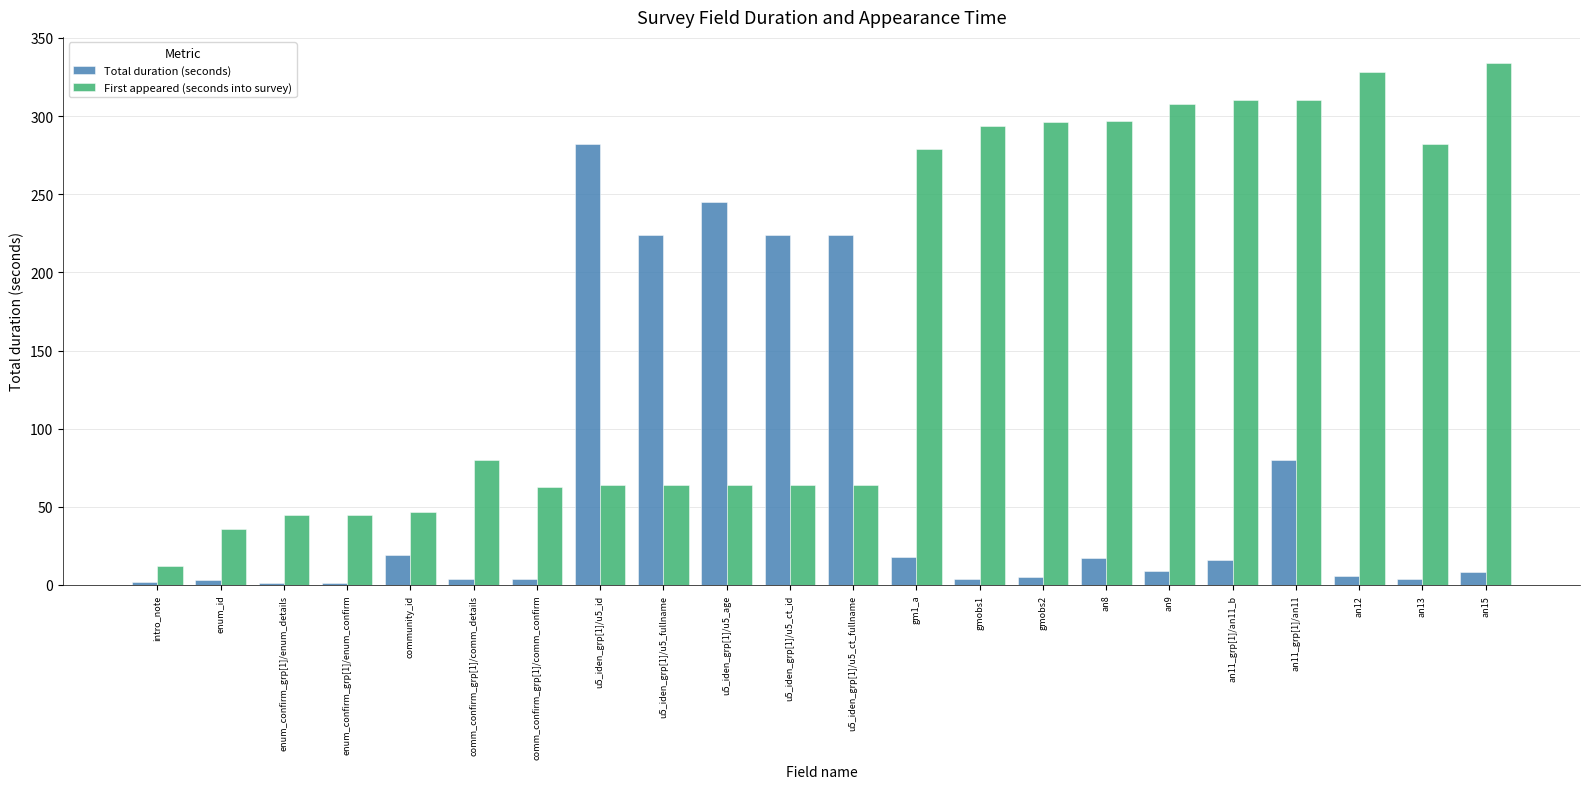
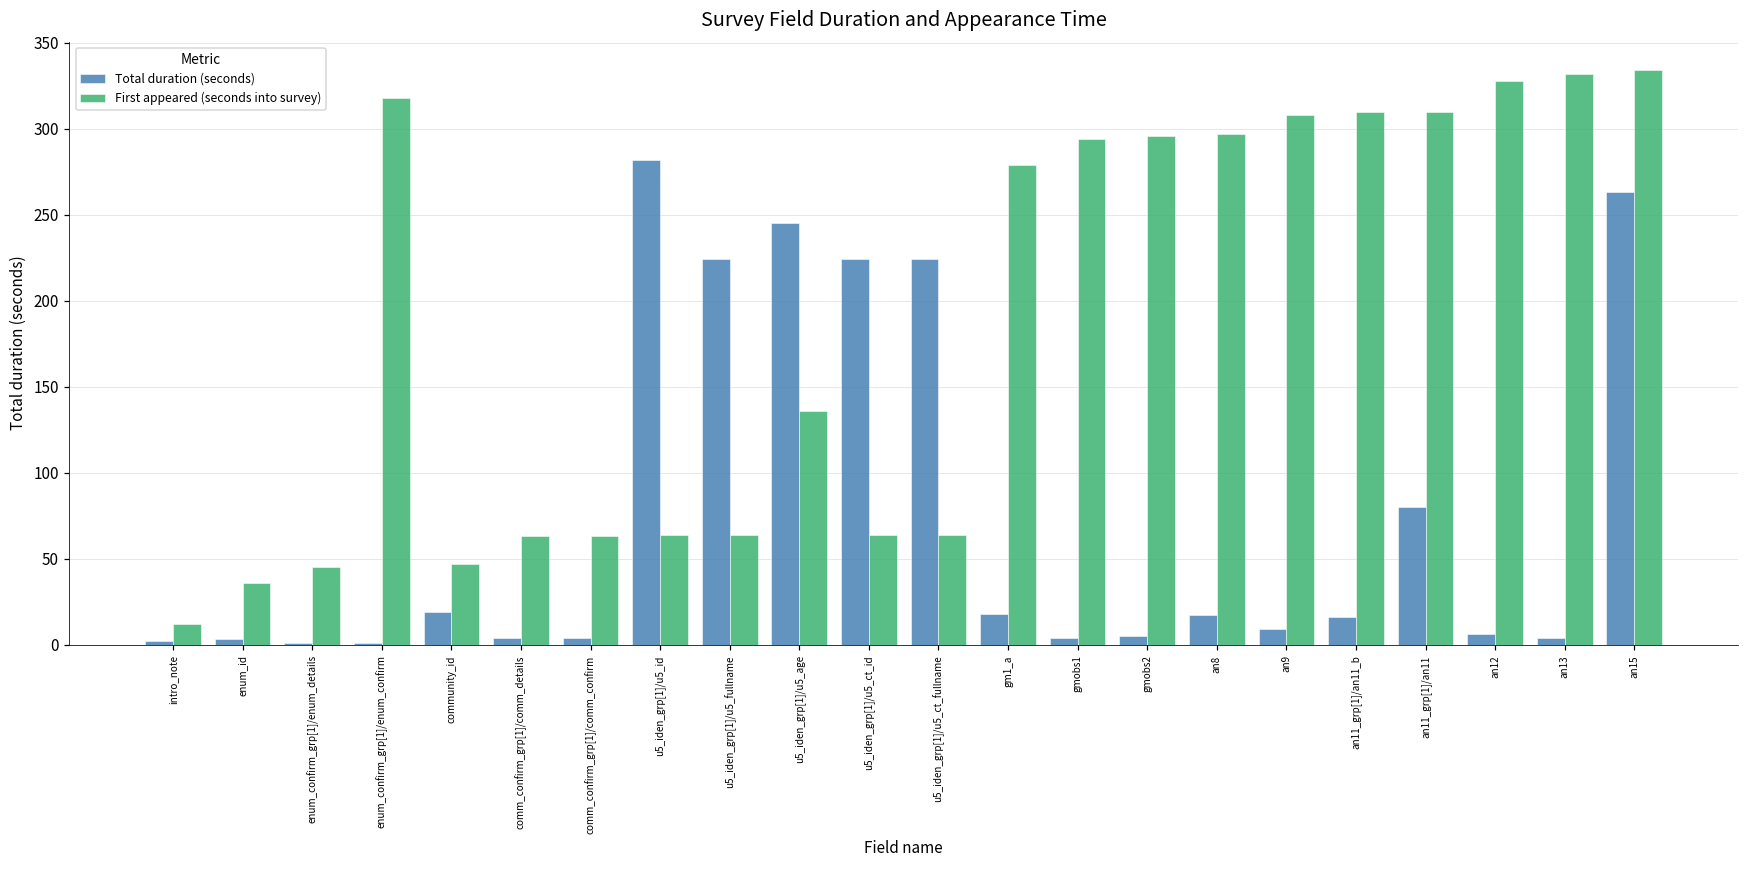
  {
    "Total duration (seconds)": {
      "intro_note": 2,
      "enum_id": 3,
      "community_id": 19,
      "comm_confirm_grp[1]/comm_details": 4,
      "comm_confirm_grp[1]/comm_confirm": 4,
      "u5_iden_grp[1]/u5_id": 282,
      "u5_iden_grp[1]/u5_fullname": 224,
      "u5_iden_grp[1]/u5_age": 245,
      "u5_iden_grp[1]/u5_ct_id": 224,
      "u5_iden_grp[1]/u5_ct_fullname": 224,
      "gm1_a": 18,
      "gmobs1": 4,
      "gmobs2": 5,
      "an8": 17,
      "an9": 9,
      "an11_grp[1]/an11_b": 16,
      "an11_grp[1]/an11": 80,
      "an12": 6,
      "an13": 4,
-     "an15": 8
+     "an15": 263
    },
    "First appeared (seconds into survey)": {
      "intro_note": 12,
      "enum_id": 36,
      "enum_confirm_grp[1]/enum_details": 45,
-     "enum_confirm_grp[1]/enum_confirm": 45,
+     "enum_confirm_grp[1]/enum_confirm": 318,
      "community_id": 47,
-     "comm_confirm_grp[1]/comm_details": 80,
+     "comm_confirm_grp[1]/comm_details": 63,
      "comm_confirm_grp[1]/comm_confirm": 63,
      "u5_iden_grp[1]/u5_id": 64,
      "u5_iden_grp[1]/u5_fullname": 64,
-     "u5_iden_grp[1]/u5_age": 64,
+     "u5_iden_grp[1]/u5_age": 136,
      "u5_iden_grp[1]/u5_ct_id": 64,
      "u5_iden_grp[1]/u5_ct_fullname": 64,
      "gm1_a": 279,
      "gmobs1": 294,
      "gmobs2": 296,
      "an8": 297,
      "an9": 308,
      "an11_grp[1]/an11_b": 310,
      "an11_grp[1]/an11": 310,
      "an12": 328,
-     "an13": 282,
+     "an13": 332,
      "an15": 334
    }
  }
